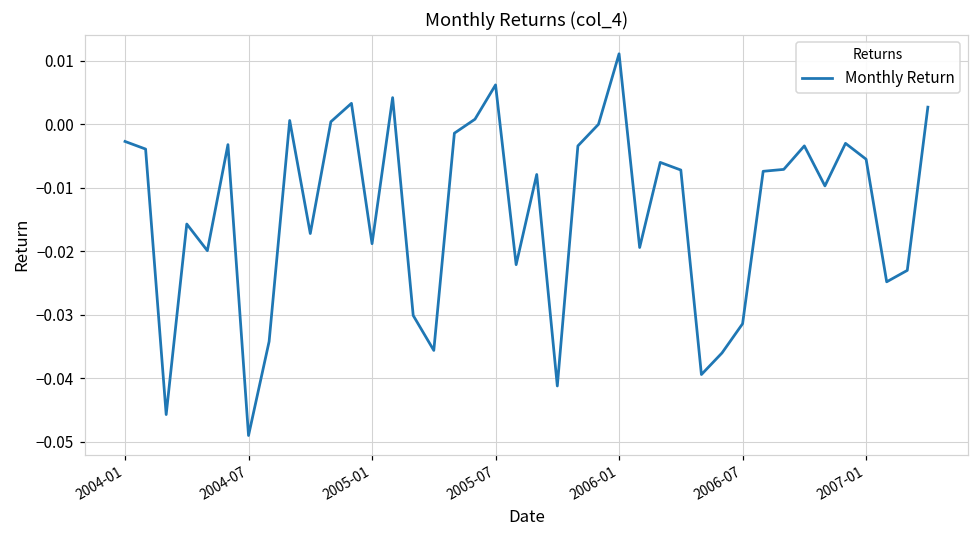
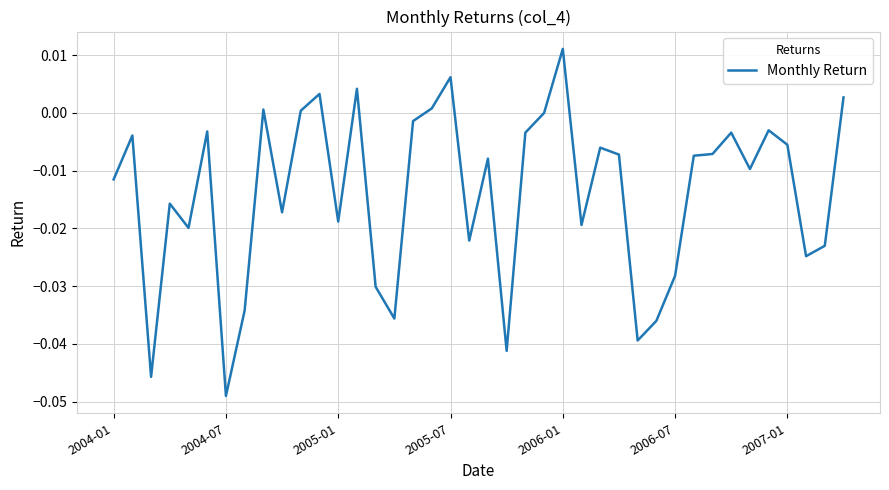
  {
-   "2004-01": -0.003,
+   "2004-01": -0.012,
    "2004-07": -0.049,
    "2005-01": -0.019,
    "2005-07": 0.006,
    "2006-01": 0.011,
-   "2006-07": -0.031,
+   "2006-07": -0.028,
    "2007-01": -0.006
  }
